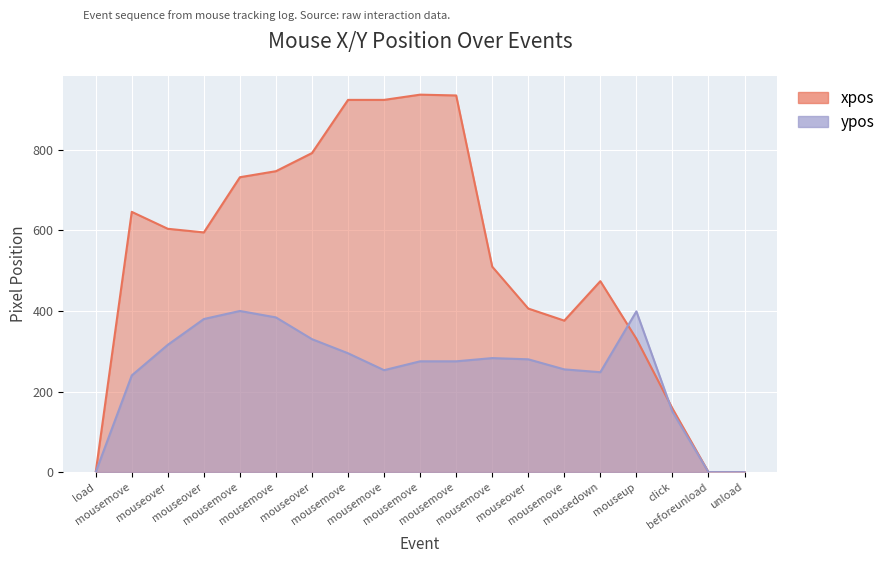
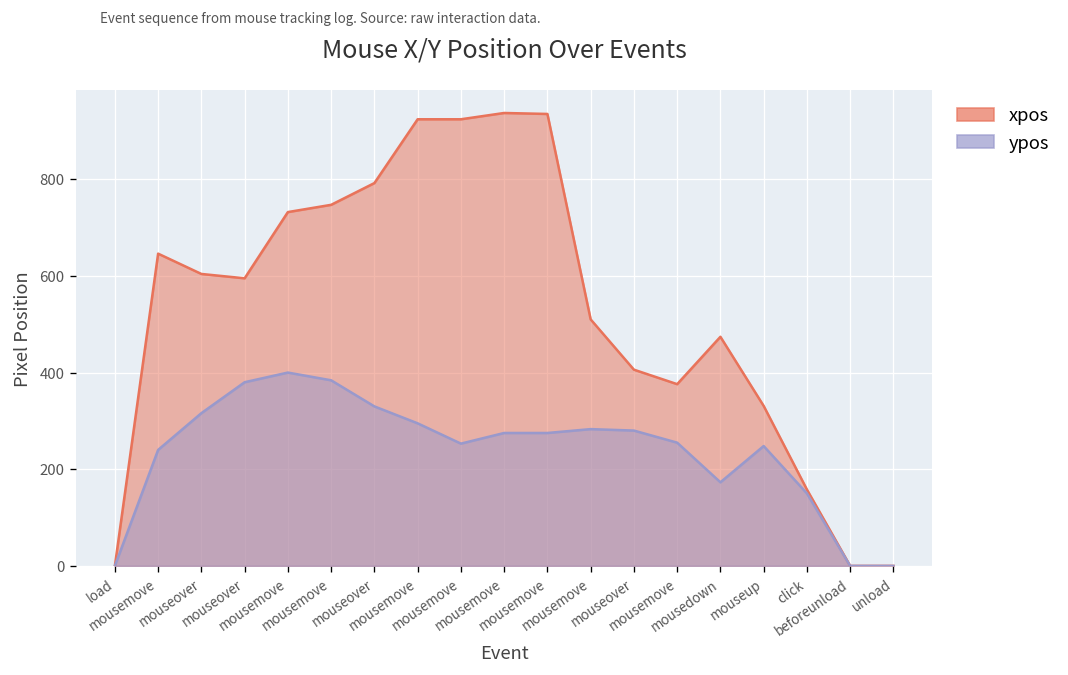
  {
    "xpos": {
      "mousedown": 470,
      "mouseup": 330,
      "click": 160
    },
    "ypos": {
-     "mousedown": 250,
-     "mouseup": 400,
+     "mousedown": 170,
+     "mouseup": 250,
      "click": 150
    }
  }
